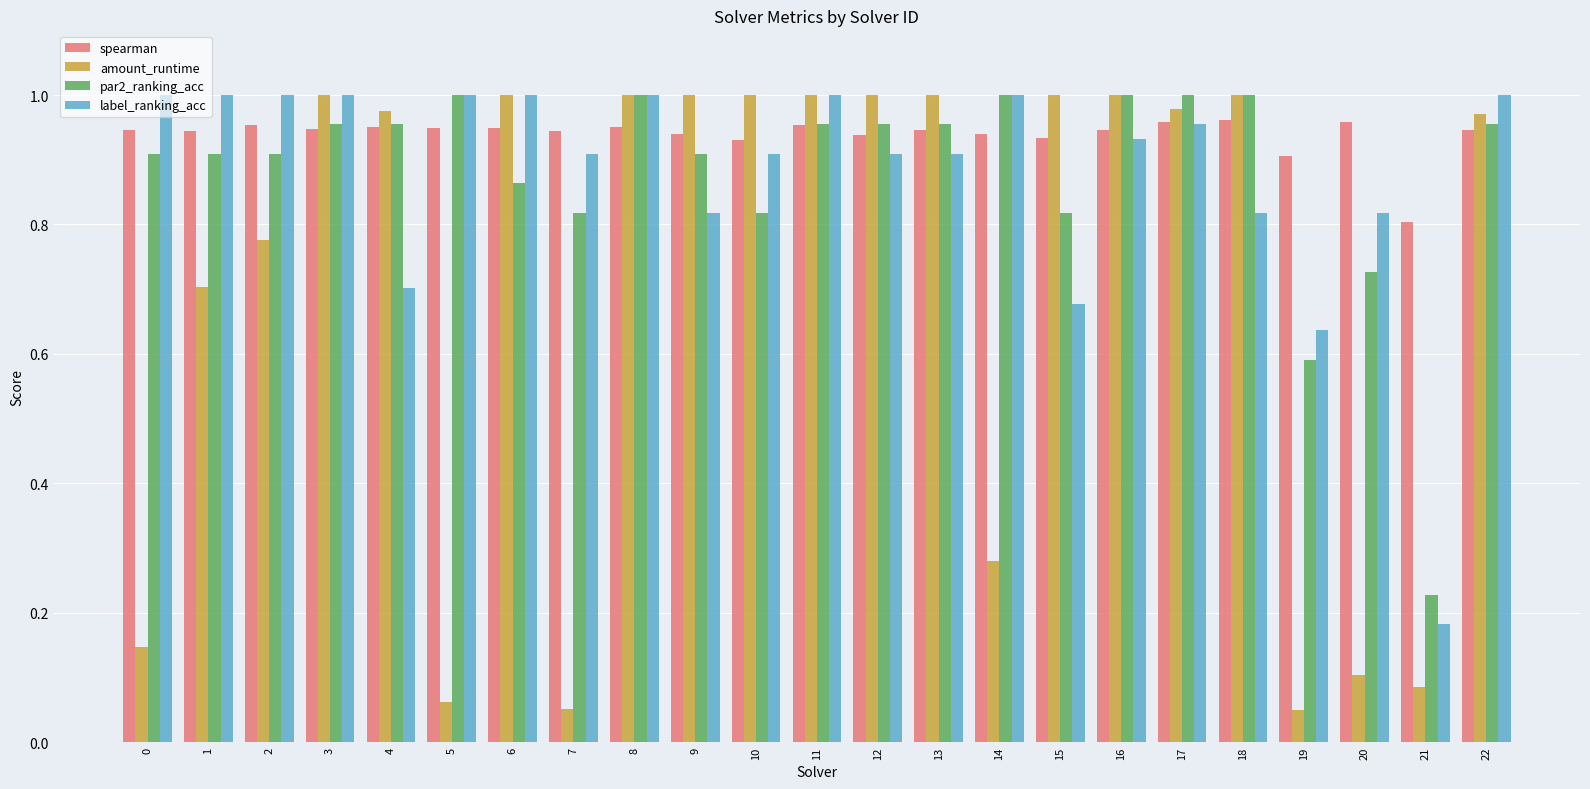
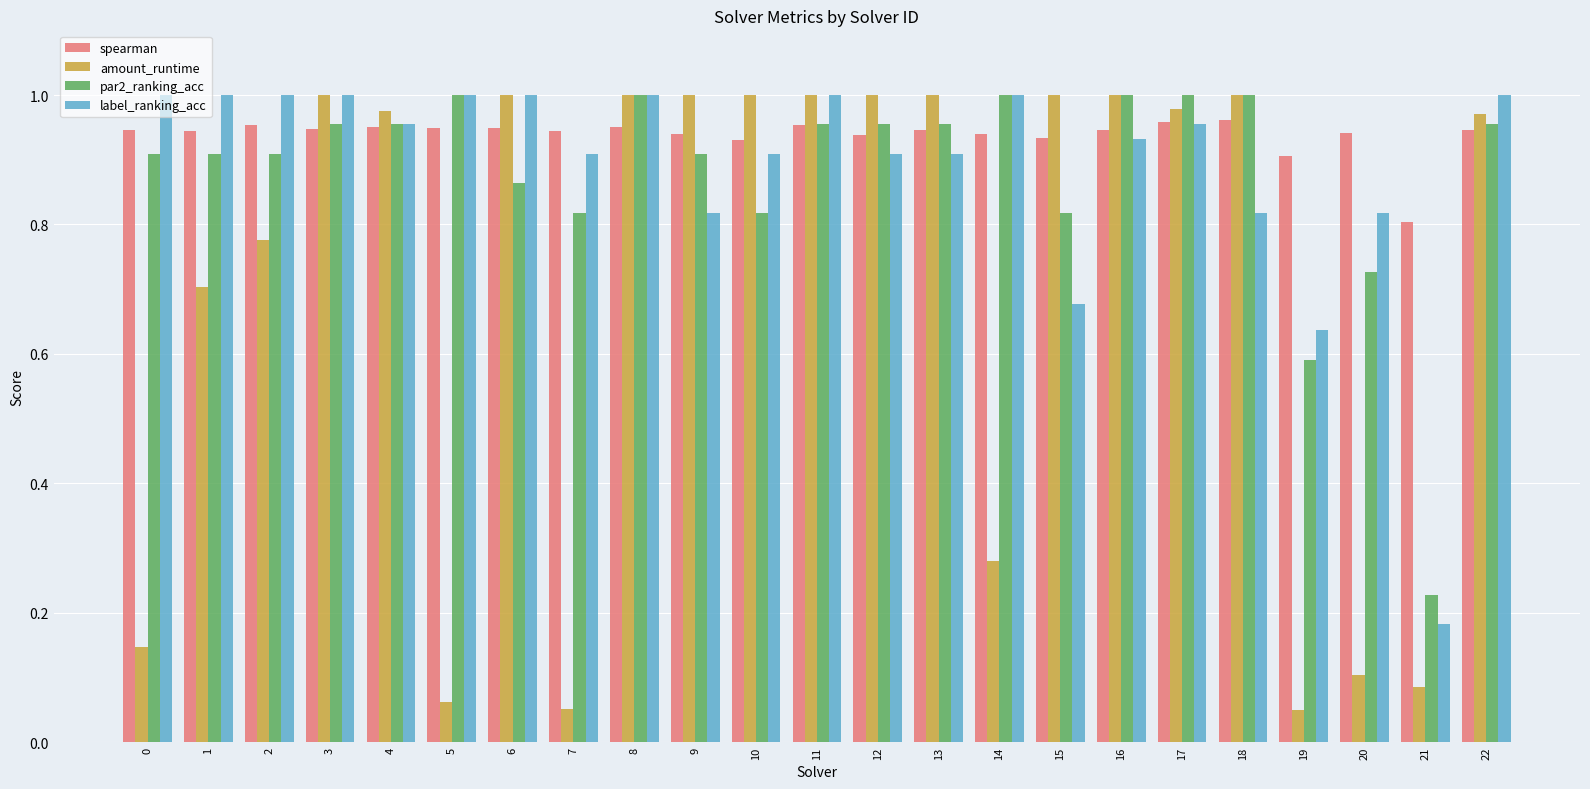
  {
    "spearman": {
      "0": 0.95,
      "1": 0.94,
      "2": 0.95,
      "3": 0.95,
      "4": 0.95,
      "5": 0.95,
      "6": 0.95,
      "7": 0.94,
      "8": 0.95,
      "9": 0.94,
      "10": 0.93,
      "11": 0.95,
      "12": 0.94,
      "13": 0.95,
      "14": 0.94,
      "15": 0.93,
      "16": 0.95,
      "17": 0.96,
      "18": 0.96,
      "19": 0.91,
-     "20": 0.96,
+     "20": 0.94,
      "21": 0.80,
      "22": 0.95
    },
    "amount_runtime": {
      "0": 0.15,
      "1": 0.70,
      "2": 0.78,
      "3": 1.00,
      "4": 0.97,
      "5": 0.06,
      "6": 1.00,
      "7": 0.05,
      "8": 1.00,
      "9": 1.00,
      "10": 1.00,
      "11": 1.00,
      "12": 1.00,
      "13": 1.00,
      "14": 0.28,
      "15": 1.00,
      "16": 1.00,
      "17": 0.98,
      "18": 1.00,
      "19": 0.05,
      "20": 0.10,
      "21": 0.09,
      "22": 0.97
    },
    "par2_ranking_acc": {
      "0": 0.91,
      "1": 0.91,
      "2": 0.91,
      "3": 0.95,
      "4": 0.95,
      "5": 1.00,
      "6": 0.86,
      "7": 0.82,
      "8": 1.00,
      "9": 0.91,
      "10": 0.82,
      "11": 0.95,
      "12": 0.95,
      "13": 0.95,
      "14": 1.00,
      "15": 0.82,
      "16": 1.00,
      "17": 1.00,
      "18": 1.00,
      "19": 0.59,
      "20": 0.73,
      "21": 0.23,
      "22": 0.95
    },
    "label_ranking_acc": {
      "1": 1.00,
      "2": 1.00,
      "3": 1.00,
-     "4": 0.70,
+     "4": 0.95,
      "5": 1.00,
      "6": 1.00,
      "7": 0.91,
      "8": 1.00,
      "9": 0.82,
      "10": 0.91,
      "11": 1.00,
      "12": 0.91,
      "13": 0.91,
      "14": 1.00,
      "15": 0.68,
      "16": 0.93,
      "17": 0.95,
      "18": 0.82,
      "19": 0.64,
      "20": 0.82,
      "21": 0.18,
      "22": 1.00
    }
  }
